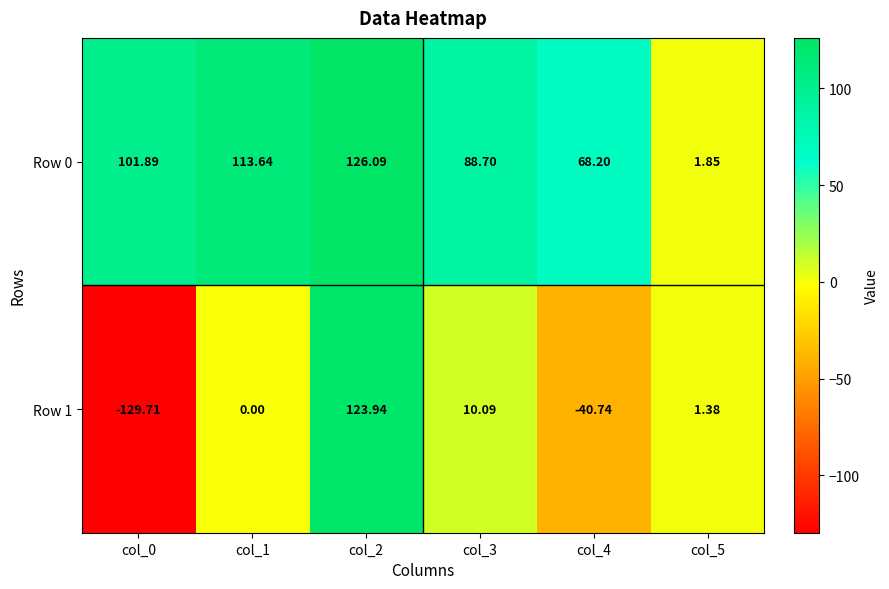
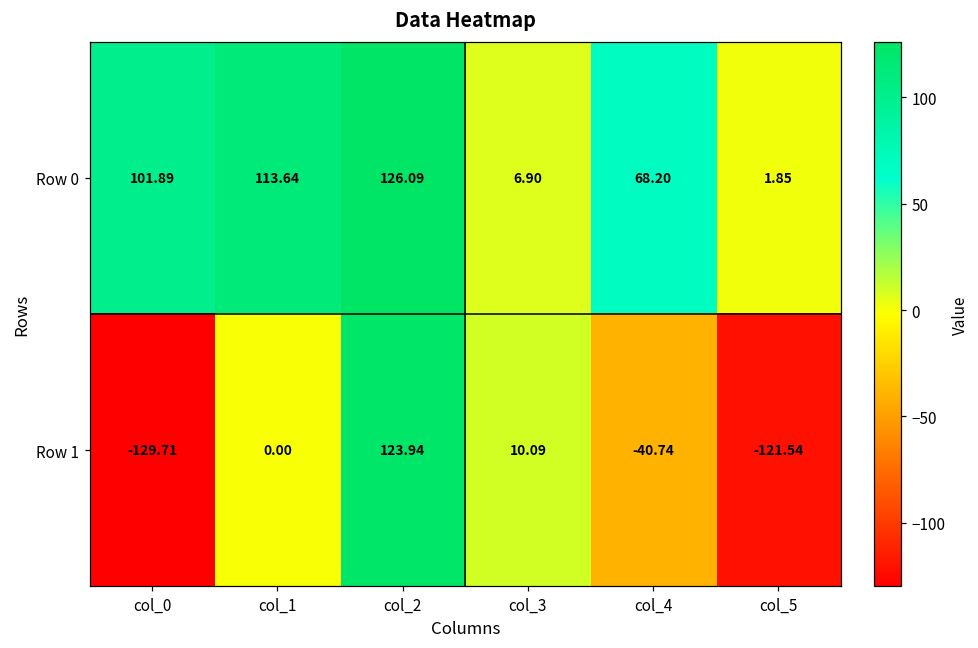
  {
    "Row 0": {
      "col_0": 101.89,
      "col_1": 113.64,
      "col_2": 126.09,
-     "col_3": 88.70,
+     "col_3": 6.90,
      "col_4": 68.20,
      "col_5": 1.85
    },
    "Row 1": {
      "col_0": -129.71,
      "col_1": 0.00,
      "col_2": 123.94,
      "col_3": 10.09,
      "col_4": -40.74,
-     "col_5": 1.38
+     "col_5": -121.54
    }
  }
